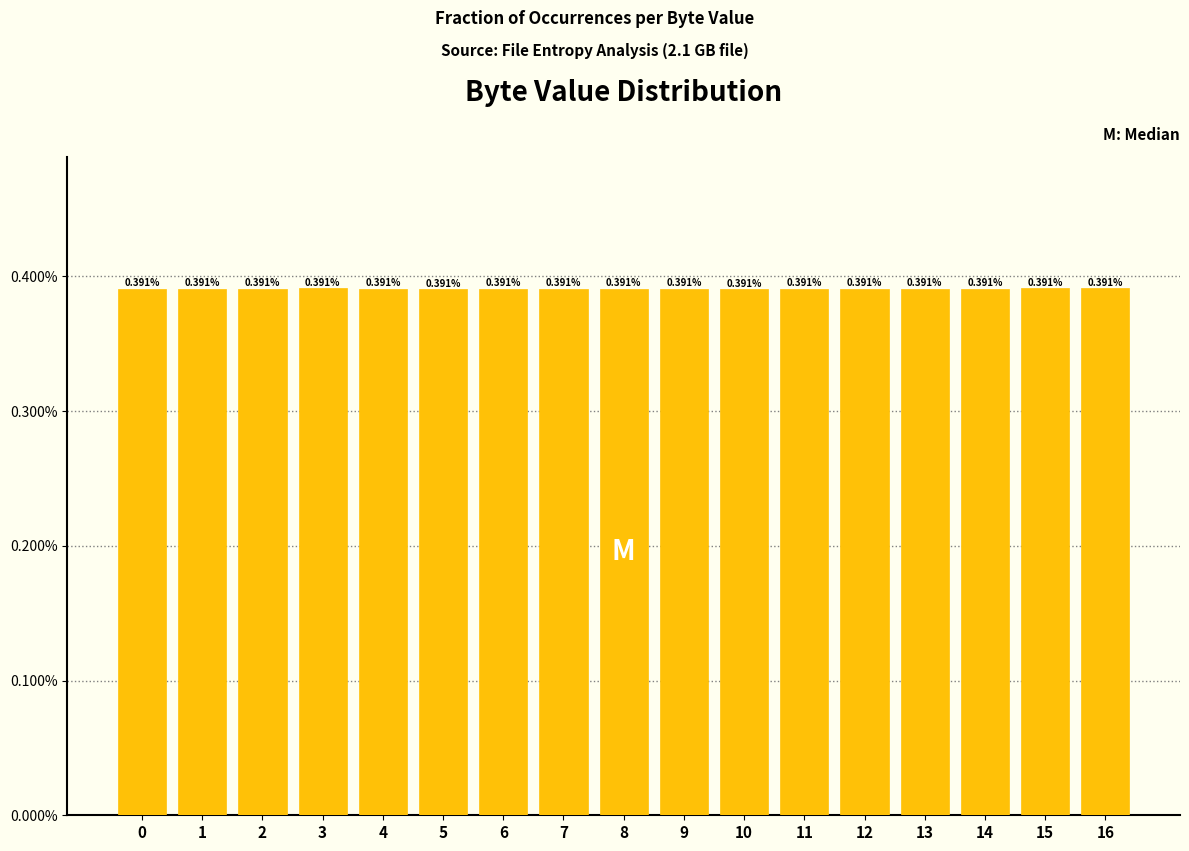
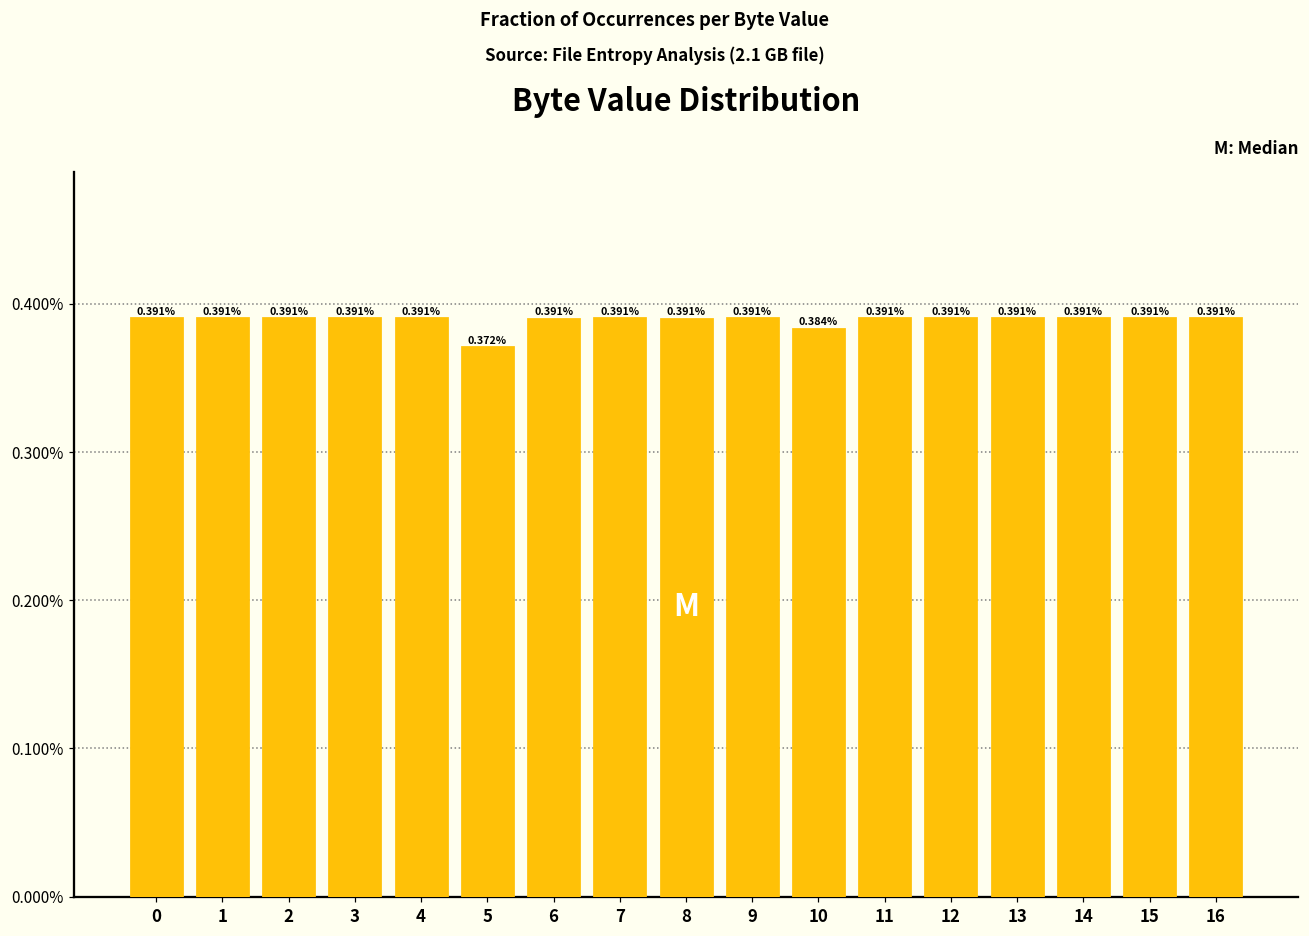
  {
    "0": "0.391%",
    "1": "0.391%",
    "2": "0.391%",
    "3": "0.391%",
    "4": "0.391%",
-   "5": "0.391%",
+   "5": "0.372%",
    "6": "0.391%",
    "7": "0.391%",
    "8": "0.391%",
    "9": "0.391%",
-   "10": "0.391%",
+   "10": "0.384%",
    "11": "0.391%",
    "12": "0.391%",
    "13": "0.391%",
    "14": "0.391%",
    "15": "0.391%",
    "16": "0.391%"
  }
